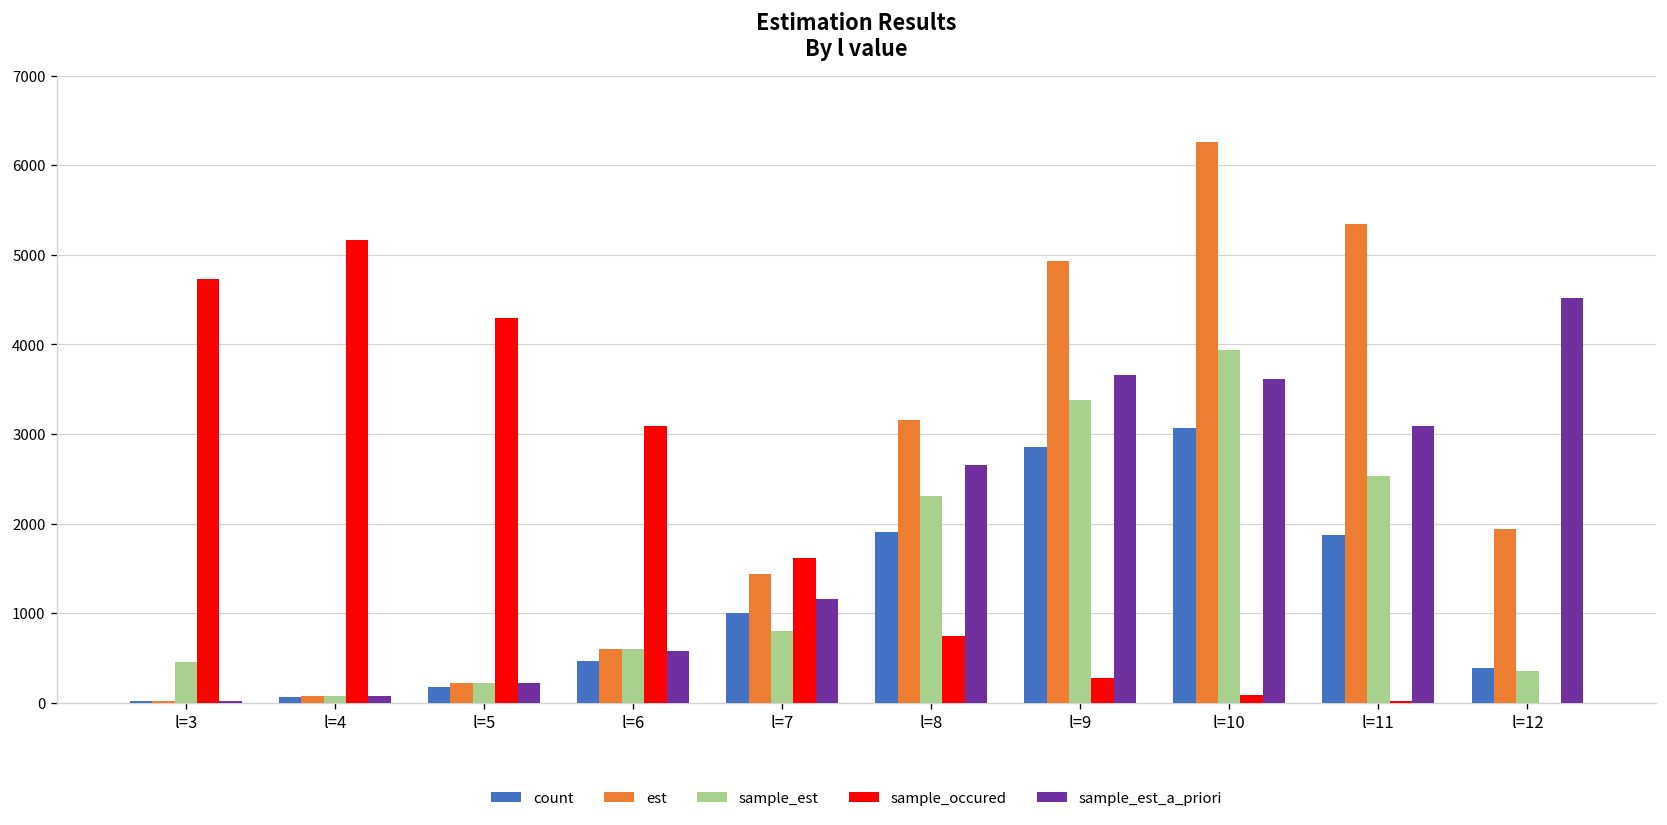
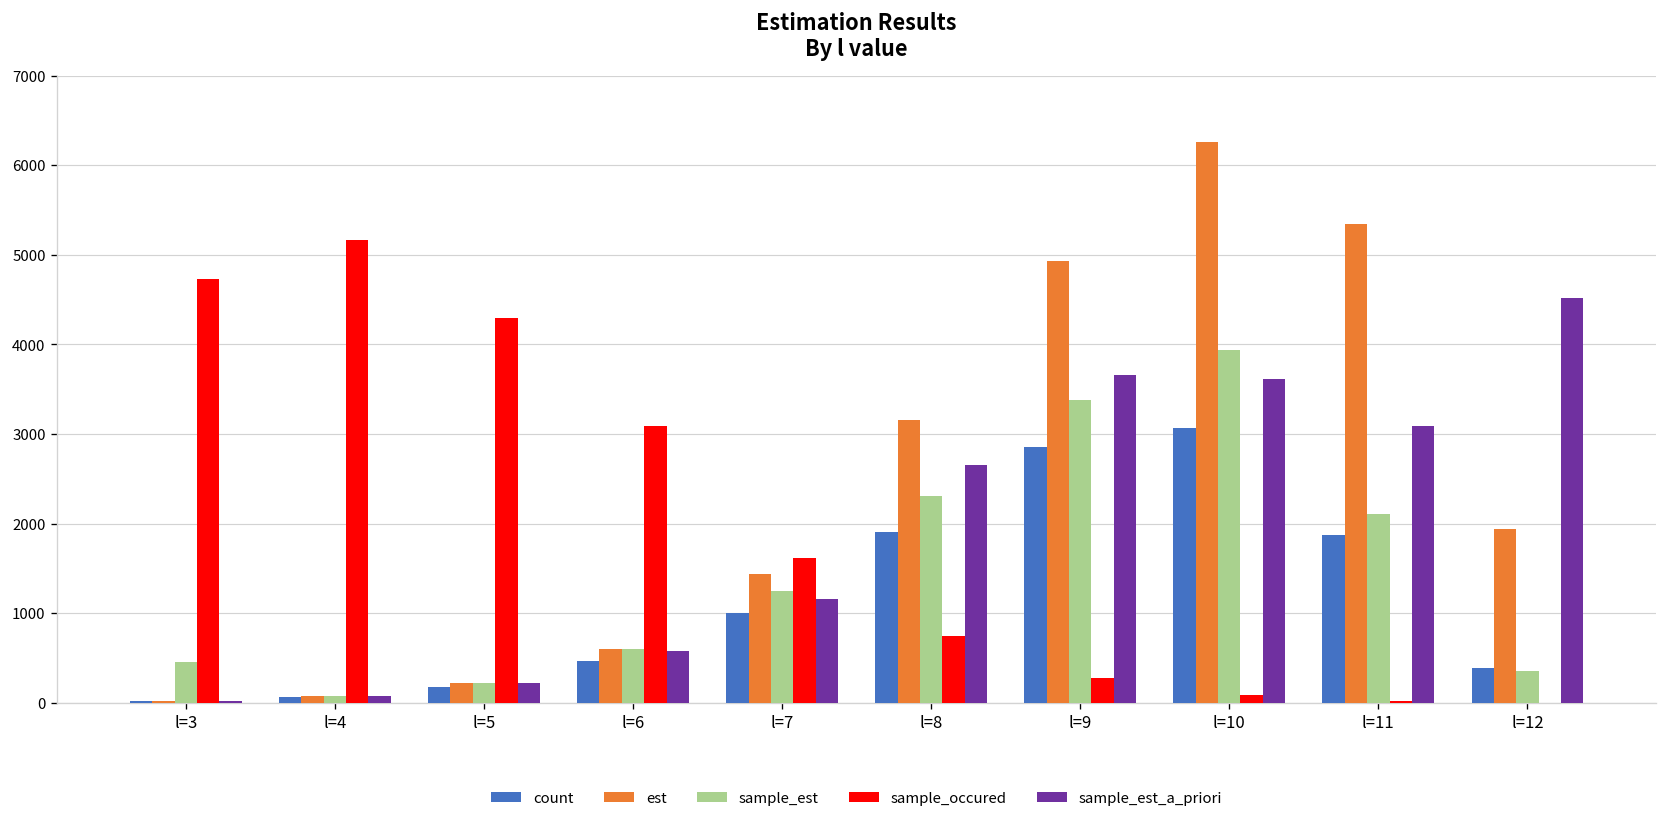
  {
    "count": {
      "l=4": 100,
      "l=5": 200,
      "l=6": 500,
      "l=7": 1000,
      "l=8": 1900,
      "l=9": 2900,
      "l=10": 3100,
      "l=11": 1900,
      "l=12": 400
    },
    "est": {
      "l=4": 100,
      "l=5": 200,
      "l=6": 600,
      "l=7": 1400,
      "l=8": 3200,
      "l=9": 4900,
      "l=10": 6300,
      "l=11": 5300,
      "l=12": 1900
    },
    "sample_est": {
      "l=3": 500,
      "l=4": 100,
      "l=5": 200,
      "l=6": 600,
-     "l=7": 800,
+     "l=7": 1200,
      "l=8": 2300,
      "l=9": 3400,
      "l=10": 3900,
-     "l=11": 2500,
+     "l=11": 2100,
      "l=12": 400
    },
    "sample_occured": {
      "l=3": 4700,
      "l=4": 5200,
      "l=5": 4300,
      "l=6": 3100,
      "l=7": 1600,
      "l=8": 700,
      "l=9": 300,
      "l=10": 100
    },
    "sample_est_a_priori": {
      "l=4": 100,
      "l=5": 200,
      "l=6": 600,
      "l=7": 1200,
      "l=8": 2600,
      "l=9": 3700,
      "l=10": 3600,
      "l=11": 3100,
      "l=12": 4500
    }
  }
